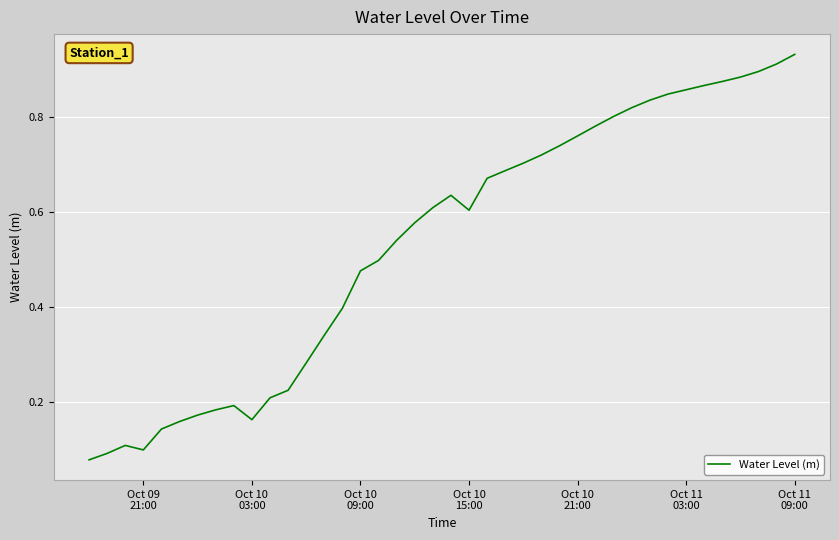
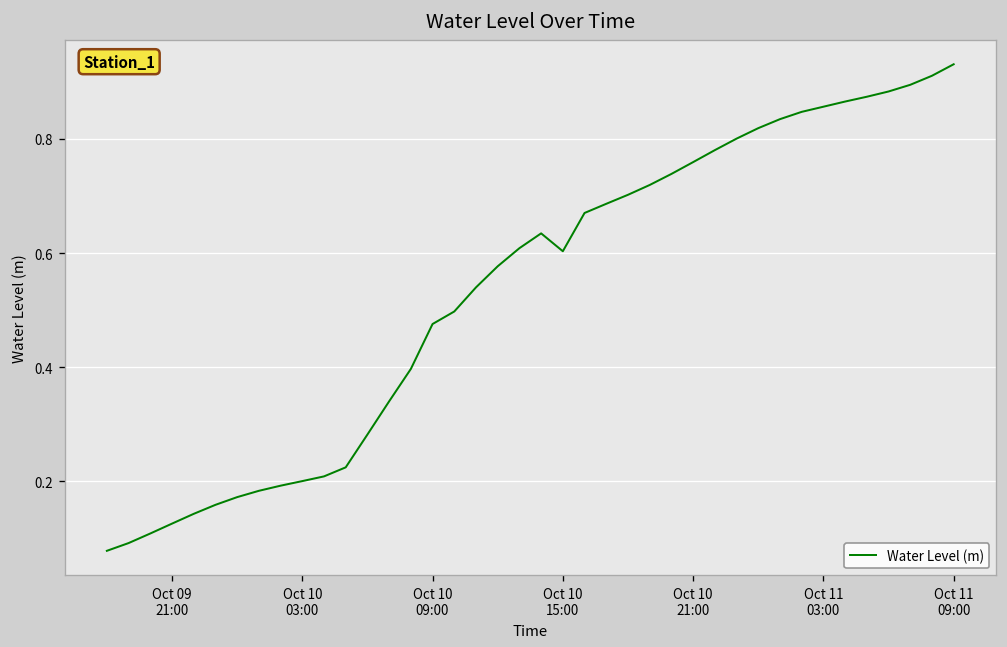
  {
-   "Oct 09 21:00": 0.10,
-   "Oct 10 03:00": 0.16,
+   "Oct 09 21:00": 0.13,
+   "Oct 10 03:00": 0.20,
    "Oct 10 09:00": 0.48,
    "Oct 10 15:00": 0.60,
    "Oct 10 21:00": 0.76,
    "Oct 11 03:00": 0.86,
    "Oct 11 09:00": 0.93
  }
